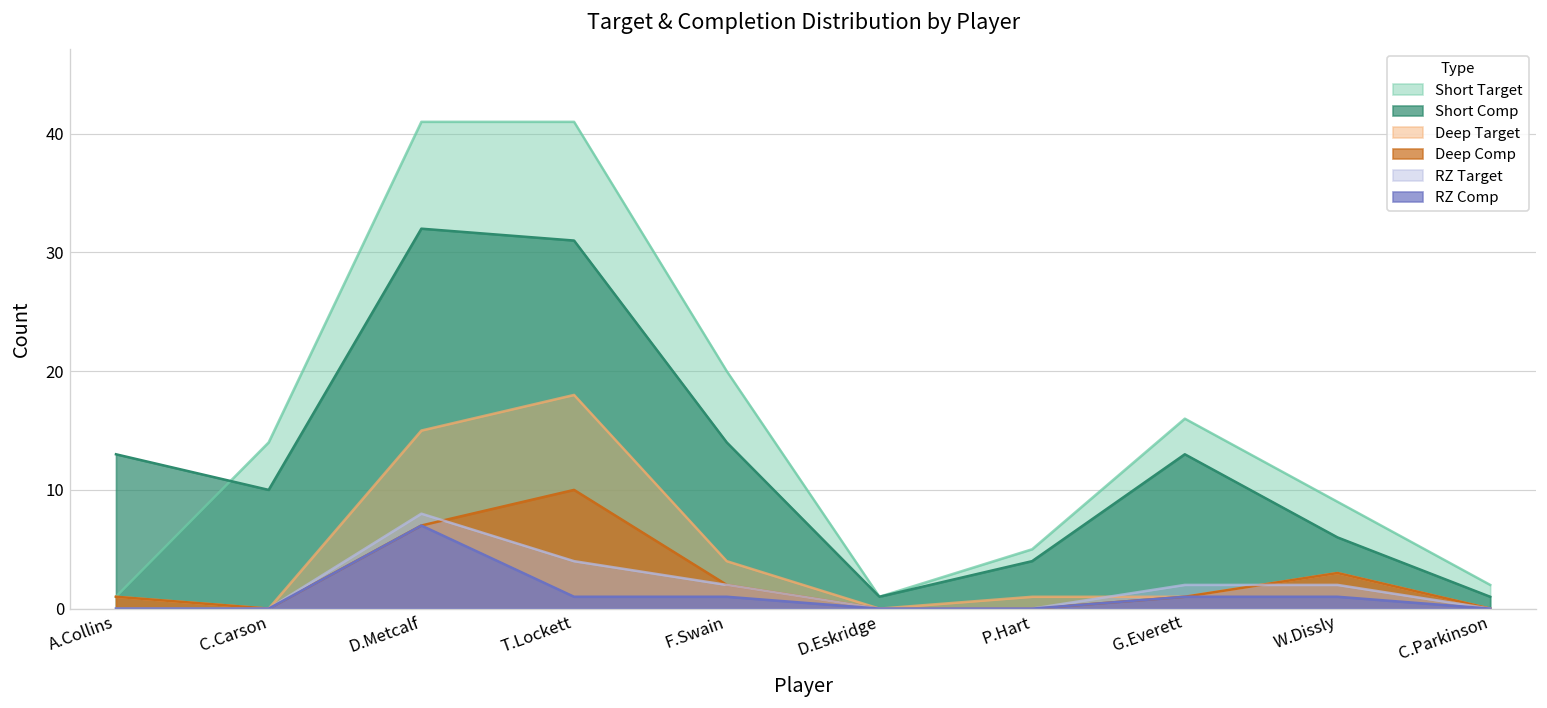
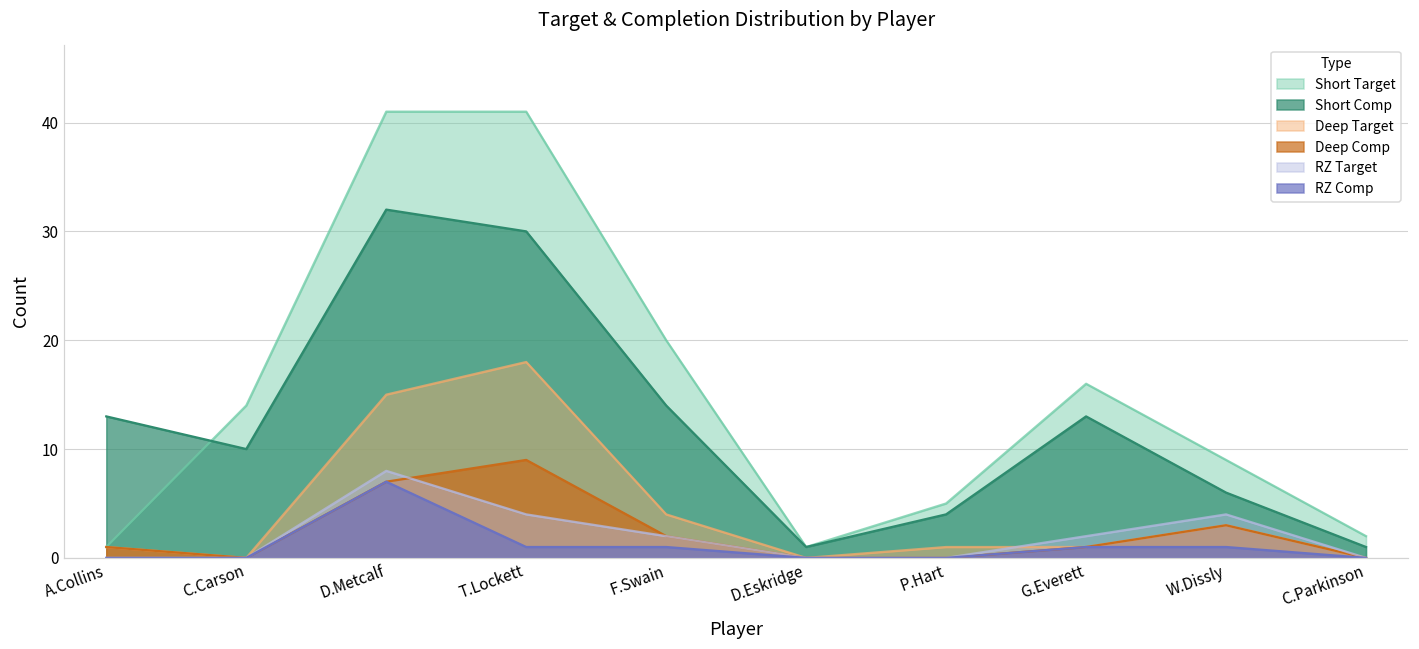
  {
    "Short Target": {
      "C.Carson": 14,
      "D.Metcalf": 41,
      "T.Lockett": 41,
      "F.Swain": 20,
      "P.Hart": 5,
      "G.Everett": 16,
      "W.Dissly": 9,
      "C.Parkinson": 2
    },
    "Short Comp": {
      "A.Collins": 13,
      "C.Carson": 10,
      "D.Metcalf": 32,
-     "T.Lockett": 31,
+     "T.Lockett": 30,
      "F.Swain": 14,
      "P.Hart": 4,
      "G.Everett": 13,
      "W.Dissly": 6,
      "C.Parkinson": 1
    },
    "Deep Target": {
      "D.Metcalf": 15,
      "T.Lockett": 18,
      "F.Swain": 4,
      "P.Hart": 1
    },
    "Deep Comp": {
-     "T.Lockett": 10
+     "T.Lockett": 9
    },
    "RZ Target": {
      "D.Metcalf": 8,
      "T.Lockett": 4,
      "G.Everett": 2,
-     "W.Dissly": 2
+     "W.Dissly": 4
    },
    "RZ Comp": {
      "T.Lockett": 1,
      "F.Swain": 1,
      "W.Dissly": 1
    }
  }
